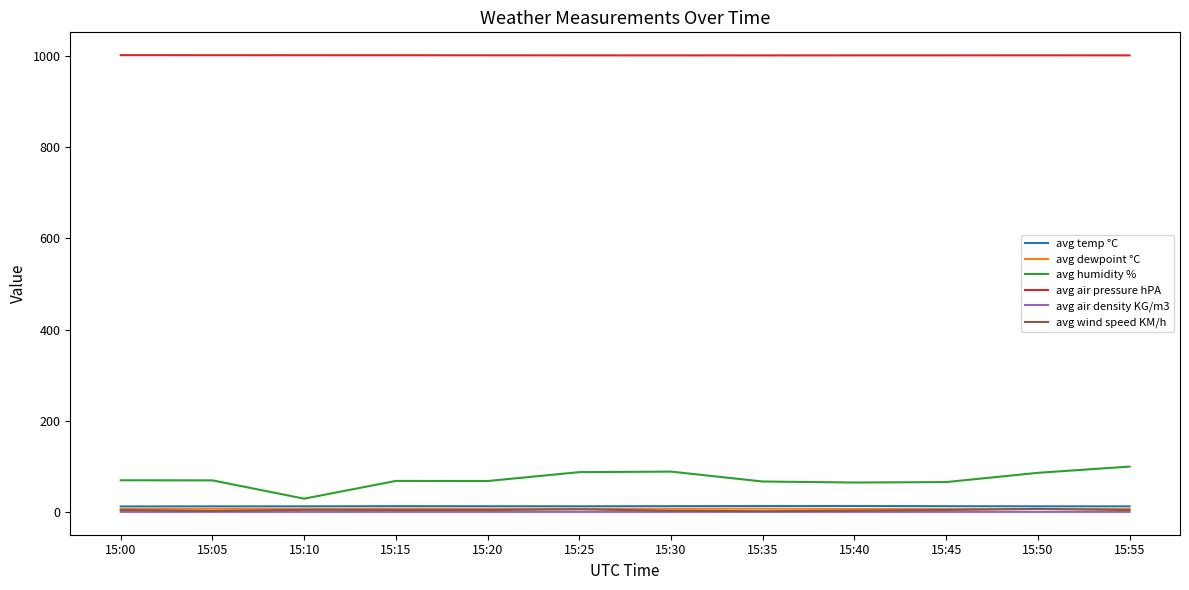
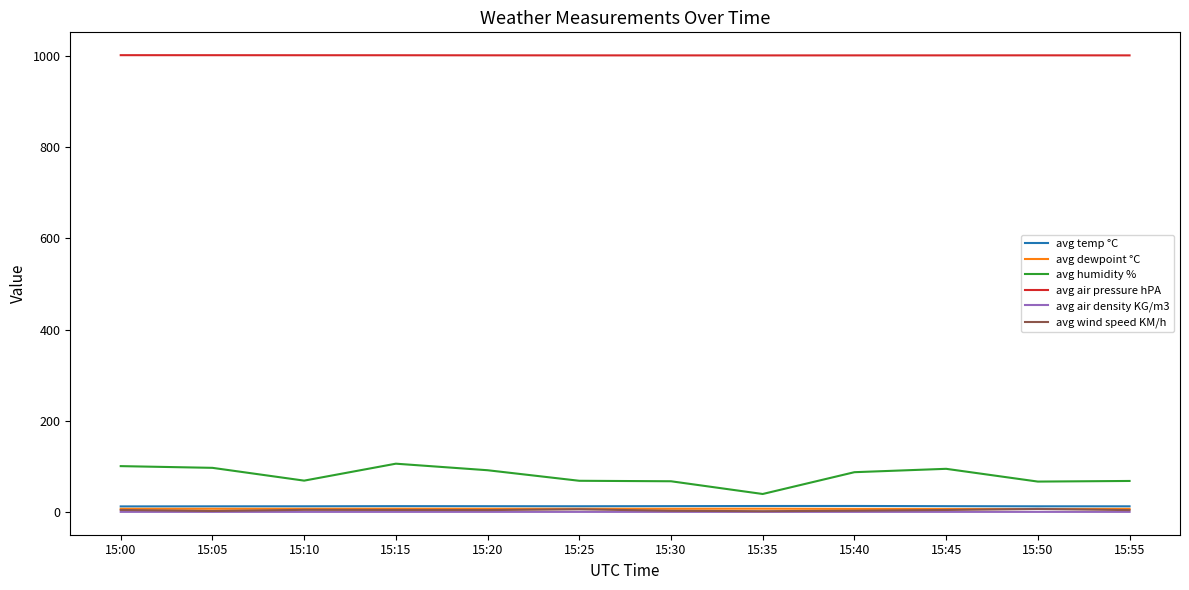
  {
    "avg temp °C": {
      "15:15": 10,
      "15:20": 10,
      "15:30": 10,
      "15:35": 10,
      "15:40": 10,
      "15:45": 10,
      "15:50": 10,
      "15:55": 10
    },
    "avg humidity %": {
-     "15:00": 70,
-     "15:05": 70,
-     "15:10": 30,
-     "15:15": 70,
-     "15:20": 70,
-     "15:25": 90,
-     "15:30": 90,
-     "15:35": 70,
-     "15:40": 70,
-     "15:45": 70,
-     "15:50": 90,
-     "15:55": 100
+     "15:00": 100,
+     "15:05": 100,
+     "15:10": 70,
+     "15:15": 110,
+     "15:20": 90,
+     "15:25": 70,
+     "15:30": 70,
+     "15:35": 40,
+     "15:40": 90,
+     "15:45": 100,
+     "15:50": 70,
+     "15:55": 70
    },
    "avg air pressure hPA": {
      "15:00": 1000,
      "15:05": 1000,
      "15:10": 1000,
      "15:15": 1000,
      "15:20": 1000,
      "15:25": 1000,
      "15:30": 1000,
      "15:35": 1000,
      "15:40": 1000,
      "15:45": 1000,
      "15:50": 1000,
      "15:55": 1000
    },
    "avg air density KG/m3": {
      "15:25": 0,
      "15:50": 0
    }
  }
